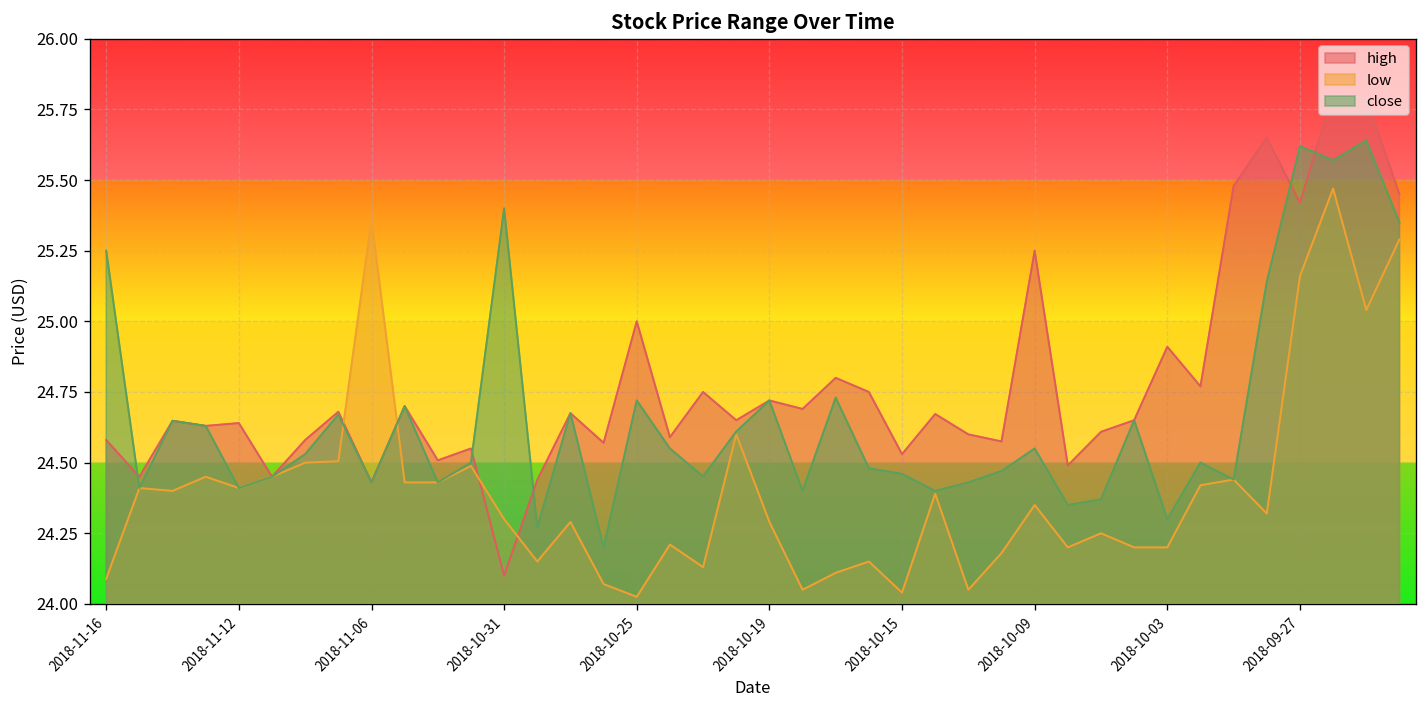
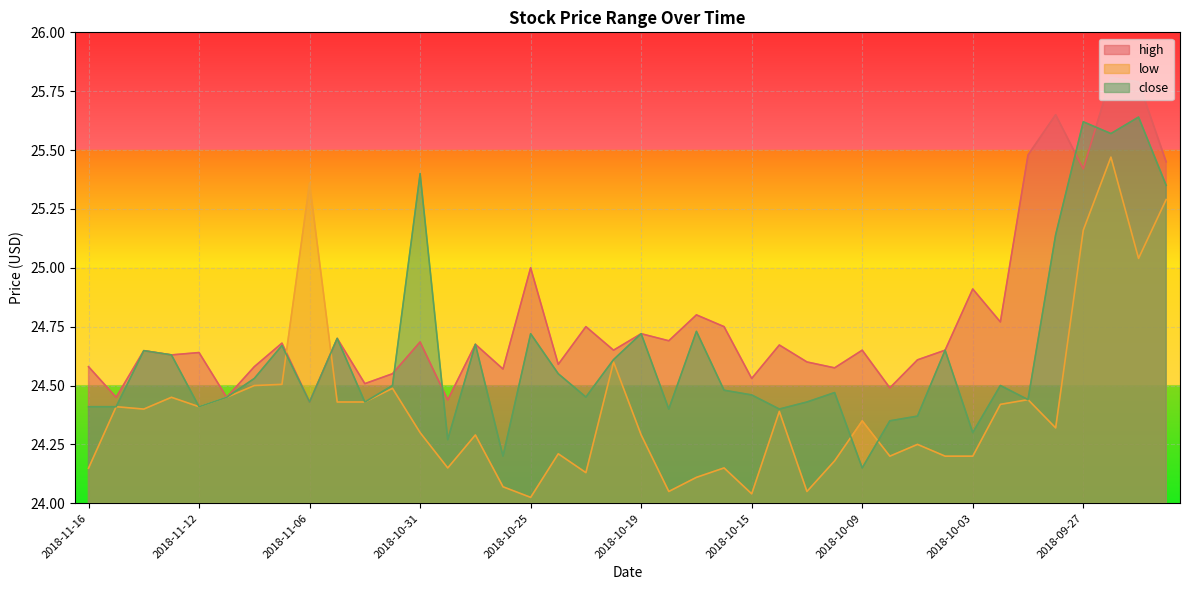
  {
    "high": {
      "2018-11-16": 24.58,
      "2018-11-12": 24.64,
-     "2018-10-31": 24.10,
+     "2018-10-31": 24.69,
      "2018-10-25": 25.00,
      "2018-10-15": 24.53,
-     "2018-10-09": 25.25,
+     "2018-10-09": 24.65,
      "2018-10-03": 24.91,
      "2018-09-27": 25.42
    },
    "low": {
-     "2018-11-16": 24.09,
+     "2018-11-16": 24.15,
      "2018-11-06": 25.36,
      "2018-10-31": 24.30,
      "2018-10-25": 24.03,
      "2018-10-19": 24.29,
      "2018-10-15": 24.04,
      "2018-10-09": 24.35,
      "2018-10-03": 24.20,
      "2018-09-27": 25.16
    },
    "close": {
-     "2018-11-16": 25.25,
+     "2018-11-16": 24.41,
      "2018-10-31": 25.40,
      "2018-10-25": 24.72,
      "2018-10-15": 24.46,
-     "2018-10-09": 24.55,
+     "2018-10-09": 24.15,
      "2018-10-03": 24.30,
      "2018-09-27": 25.62
    }
  }
